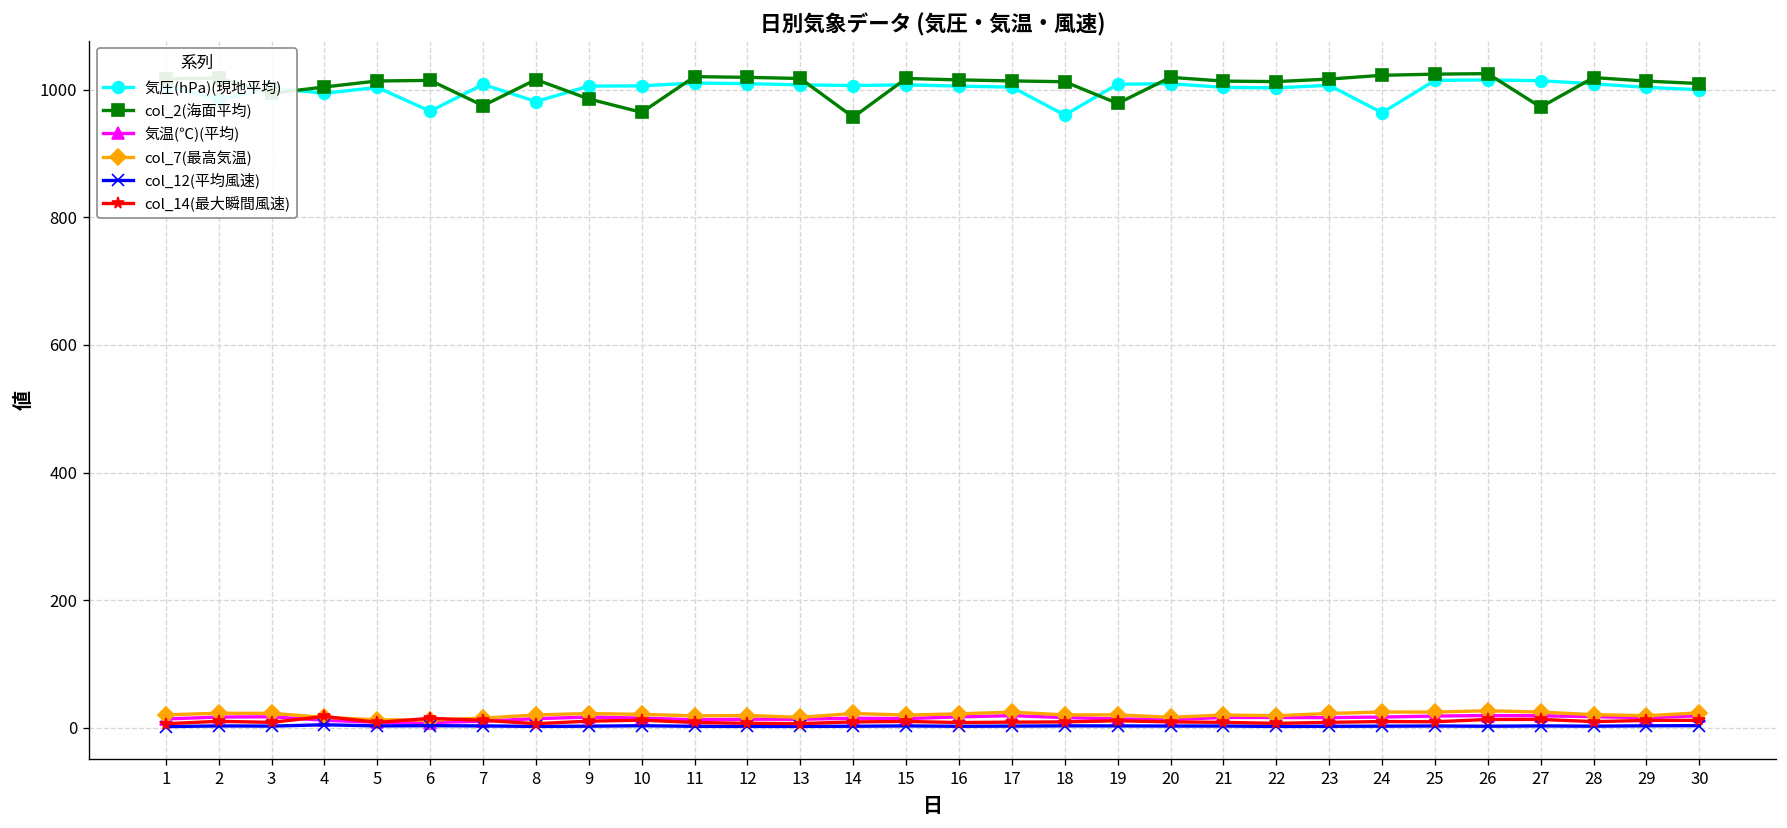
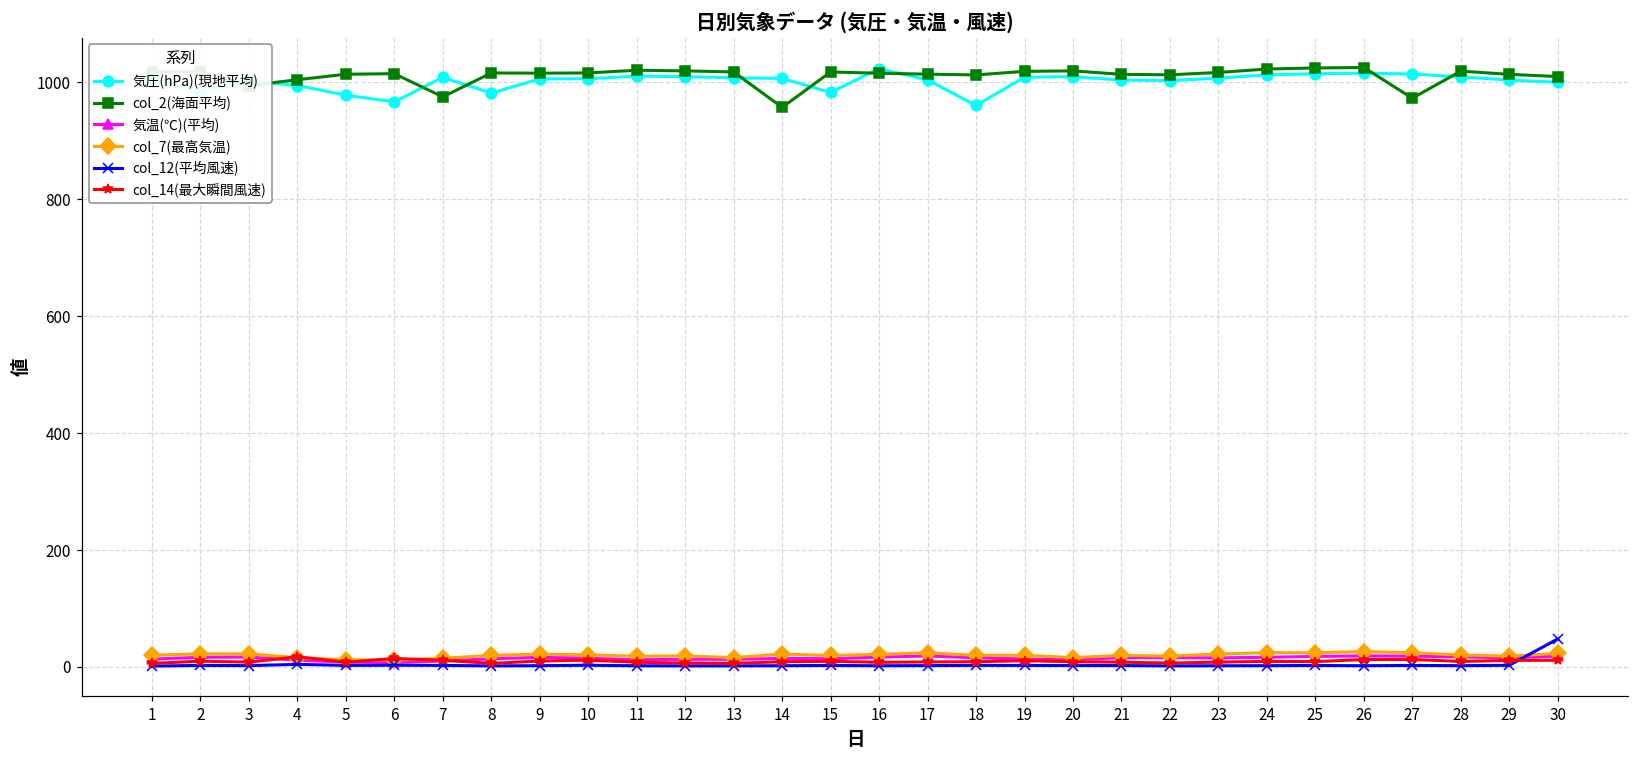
  {
    "気圧(hPa)(現地平均)": {
      "4": 990,
-     "5": 1000,
+     "5": 980,
      "6": 970,
      "7": 1010,
      "8": 980,
      "9": 1010,
      "10": 1010,
      "11": 1010,
      "12": 1010,
      "13": 1010,
      "14": 1010,
-     "15": 1010,
-     "16": 1010,
+     "15": 980,
+     "16": 1020,
      "17": 1000,
      "18": 960,
      "19": 1010,
      "20": 1010,
      "21": 1000,
      "22": 1000,
      "23": 1010,
-     "24": 960,
+     "24": 1010,
      "25": 1010,
      "26": 1020,
      "27": 1010,
      "28": 1010,
      "29": 1000,
      "30": 1000
    },
    "col_2(海面平均)": {
      "4": 1000,
      "5": 1010,
      "6": 1010,
      "7": 980,
      "8": 1020,
-     "9": 990,
-     "10": 960,
+     "9": 1020,
+     "10": 1020,
      "11": 1020,
      "12": 1020,
      "13": 1020,
      "14": 960,
      "15": 1020,
      "16": 1020,
      "17": 1010,
      "18": 1010,
-     "19": 980,
+     "19": 1020,
      "20": 1020,
      "21": 1010,
      "22": 1010,
      "23": 1020,
      "24": 1020,
      "25": 1020,
      "26": 1030,
      "27": 970,
      "28": 1020,
      "29": 1010,
      "30": 1010
    },
    "気温(℃)(平均)": {
      "1": 10,
      "2": 20,
      "3": 20,
      "8": 10,
      "9": 20,
      "12": 10,
      "14": 10,
      "16": 20,
      "17": 20,
      "23": 20,
      "24": 20,
      "25": 20,
      "26": 20,
      "27": 20
    },
    "col_7(最高気温)": {
      "1": 20,
      "2": 20,
      "3": 20,
      "8": 20,
      "9": 20,
      "10": 20,
      "11": 20,
      "12": 20,
      "14": 20,
      "15": 20,
      "16": 20,
      "17": 20,
      "19": 20,
      "23": 20,
      "24": 20,
      "25": 20,
      "26": 30,
      "27": 20
    },
    "col_12(平均風速)": {
      "2": 0,
      "3": 0,
      "4": 0,
      "5": 0,
      "7": 0,
      "9": 0,
      "10": 0,
      "11": 0,
      "12": 0,
      "14": 0,
      "15": 0,
      "16": 0,
      "17": 0,
      "18": 0,
      "19": 0,
      "20": 0,
      "21": 0,
      "22": 0,
      "23": 0,
      "24": 0,
      "25": 0,
      "26": 0,
      "27": 0,
      "28": 0,
      "29": 0,
-     "30": 0
+     "30": 50
    },
    "col_14(最大瞬間風速)": {
      "2": 10,
      "3": 10,
      "9": 10,
      "12": 10,
      "14": 10,
      "16": 10,
      "17": 10,
      "18": 10,
      "21": 10,
      "22": 10,
      "23": 10,
      "24": 10,
      "25": 10,
      "26": 10,
      "27": 10,
      "28": 10,
      "30": 10
    }
  }
